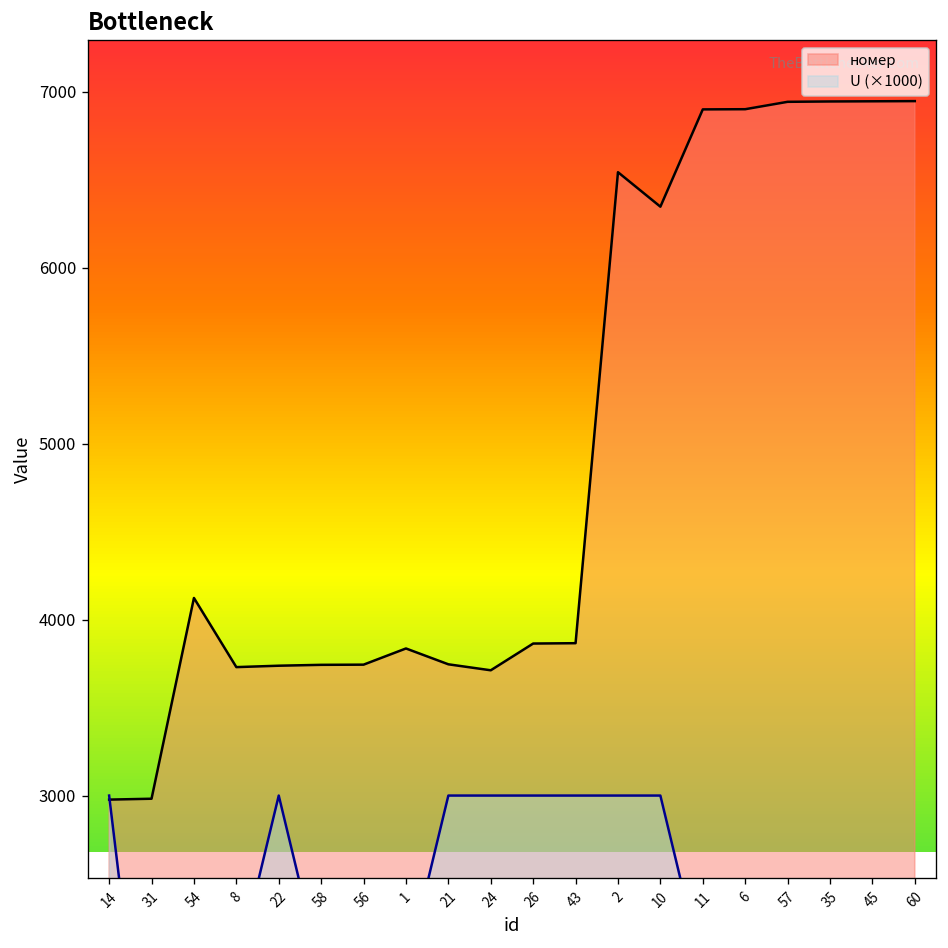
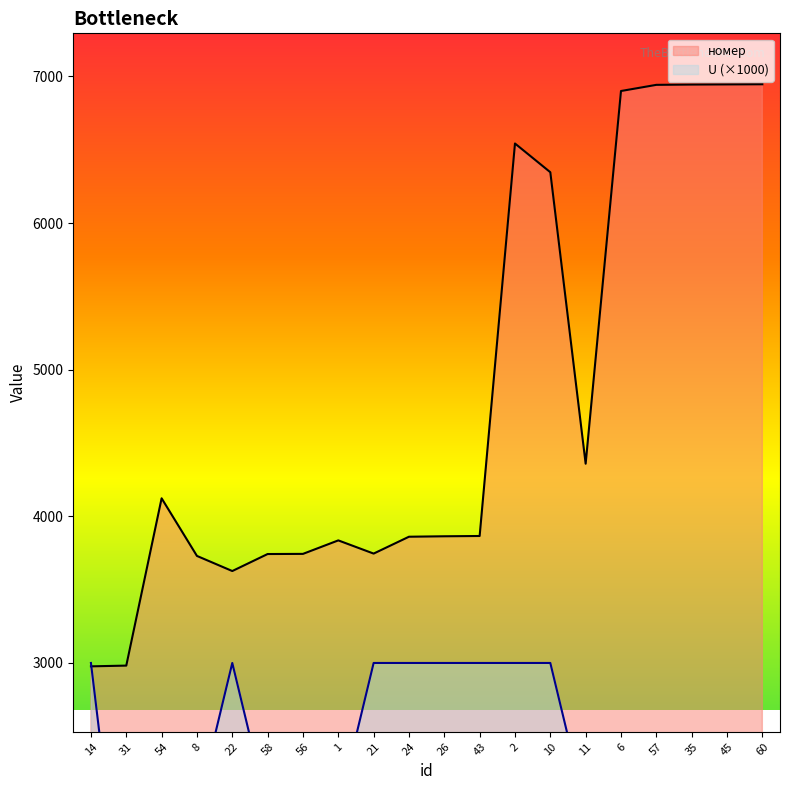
  {
    "номер": {
      "14": 2980,
      "31": 2980,
      "54": 4120,
      "8": 3730,
-     "22": 3740,
+     "22": 3630,
      "58": 3740,
      "56": 3740,
      "1": 3840,
      "21": 3750,
-     "24": 3710,
+     "24": 3860,
      "26": 3860,
      "43": 3870,
      "2": 6540,
      "10": 6350,
-     "11": 6900,
+     "11": 4360,
      "6": 6900,
      "57": 6940,
      "35": 6950,
      "45": 6950,
      "60": 6950
    },
    "U (×1000)": {
      "14": 3000,
      "22": 3000,
      "21": 3000,
      "24": 3000,
      "26": 3000,
      "43": 3000,
      "2": 3000,
      "10": 3000
    }
  }
